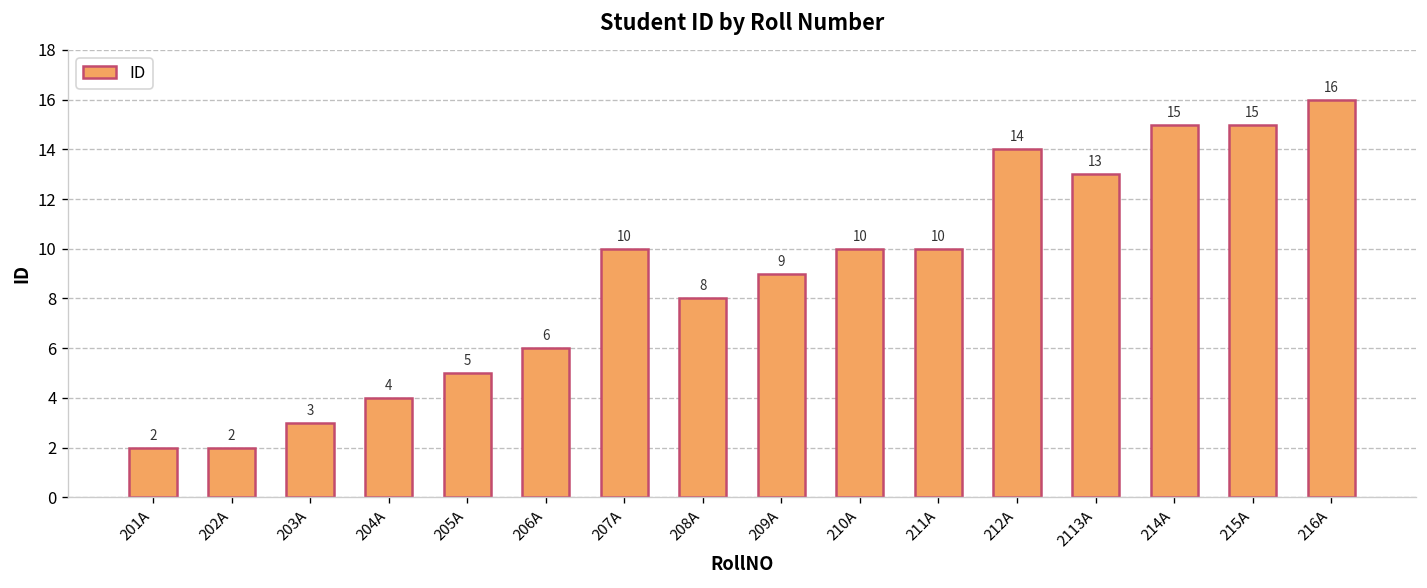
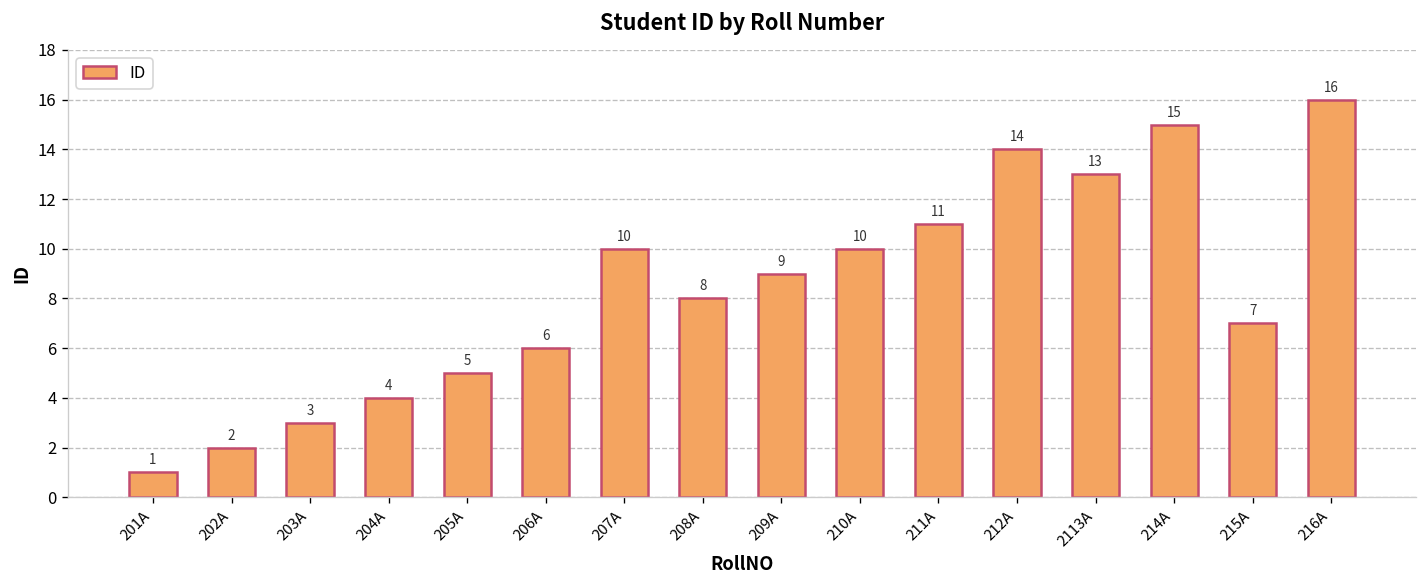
  {
-   "201A": 2,
+   "201A": 1,
    "202A": 2,
    "203A": 3,
    "204A": 4,
    "205A": 5,
    "206A": 6,
    "207A": 10,
    "208A": 8,
    "209A": 9,
    "210A": 10,
-   "211A": 10,
+   "211A": 11,
    "212A": 14,
    "2113A": 13,
    "214A": 15,
-   "215A": 15,
+   "215A": 7,
    "216A": 16
  }
